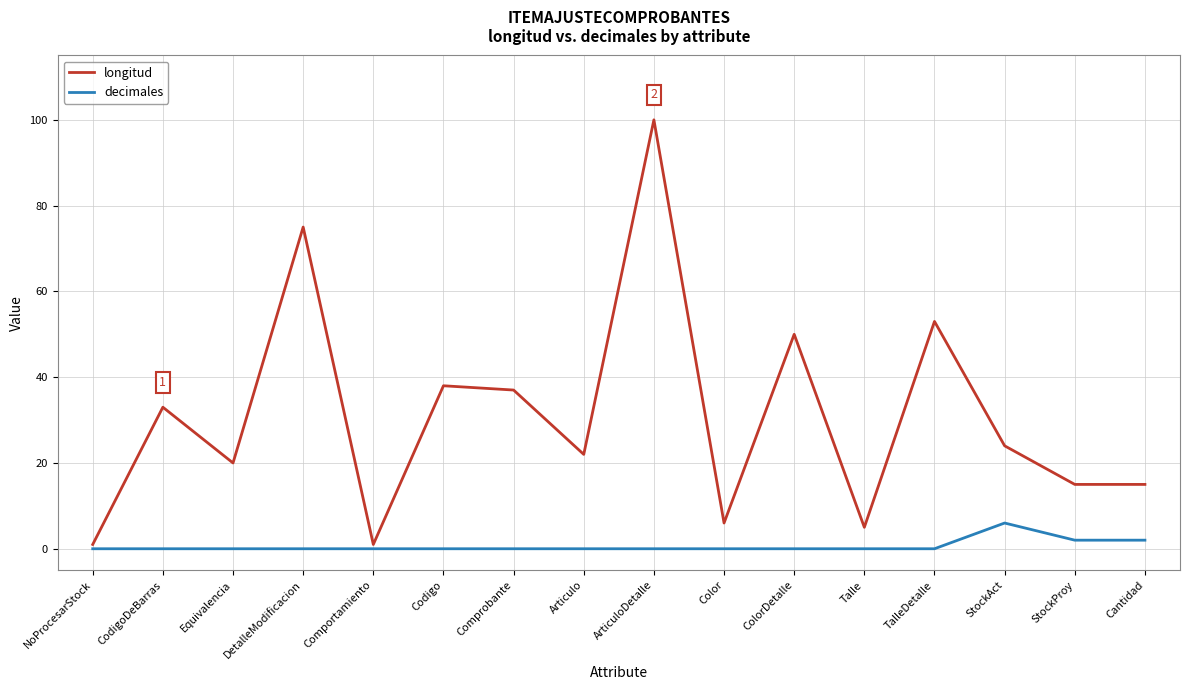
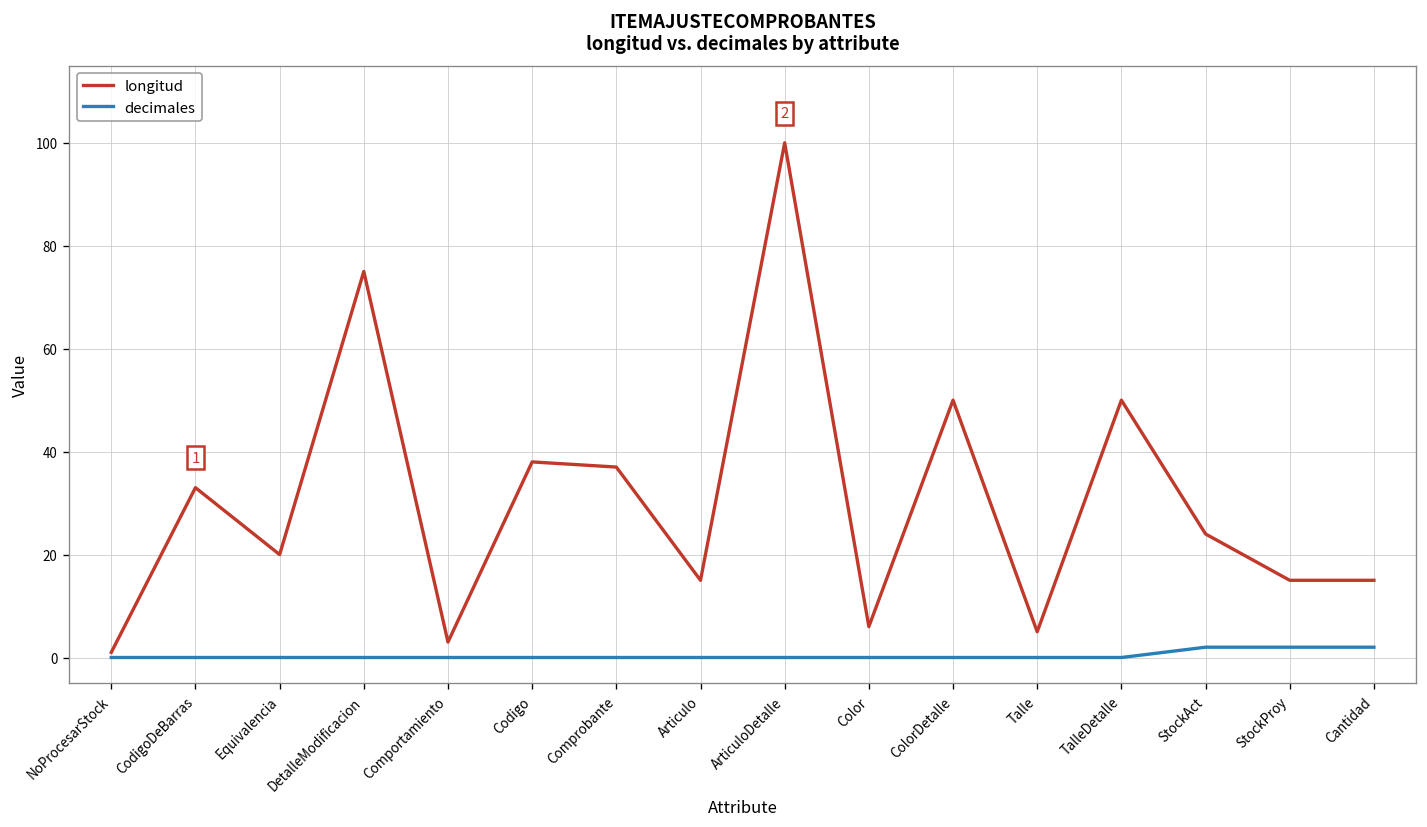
  {
    "longitud": {
      "NoProcesarStock": 1,
      "Equivalencia": 20,
      "DetalleModificacion": 75,
-     "Comportamiento": 1,
+     "Comportamiento": 3,
      "Codigo": 38,
      "Comprobante": 37,
-     "Articulo": 22,
+     "Articulo": 15,
      "Color": 6,
      "ColorDetalle": 50,
      "Talle": 5,
-     "TalleDetalle": 53,
+     "TalleDetalle": 50,
      "StockAct": 24,
      "StockProy": 15,
      "Cantidad": 15
    },
    "decimales": {
      "NoProcesarStock": 0,
      "CodigoDeBarras": 0,
      "Equivalencia": 0,
      "DetalleModificacion": 0,
      "Comportamiento": 0,
      "Codigo": 0,
      "Comprobante": 0,
      "Articulo": 0,
      "ArticuloDetalle": 0,
      "Color": 0,
      "ColorDetalle": 0,
      "Talle": 0,
      "TalleDetalle": 0,
-     "StockAct": 6,
+     "StockAct": 2,
      "StockProy": 2,
      "Cantidad": 2
    }
  }
